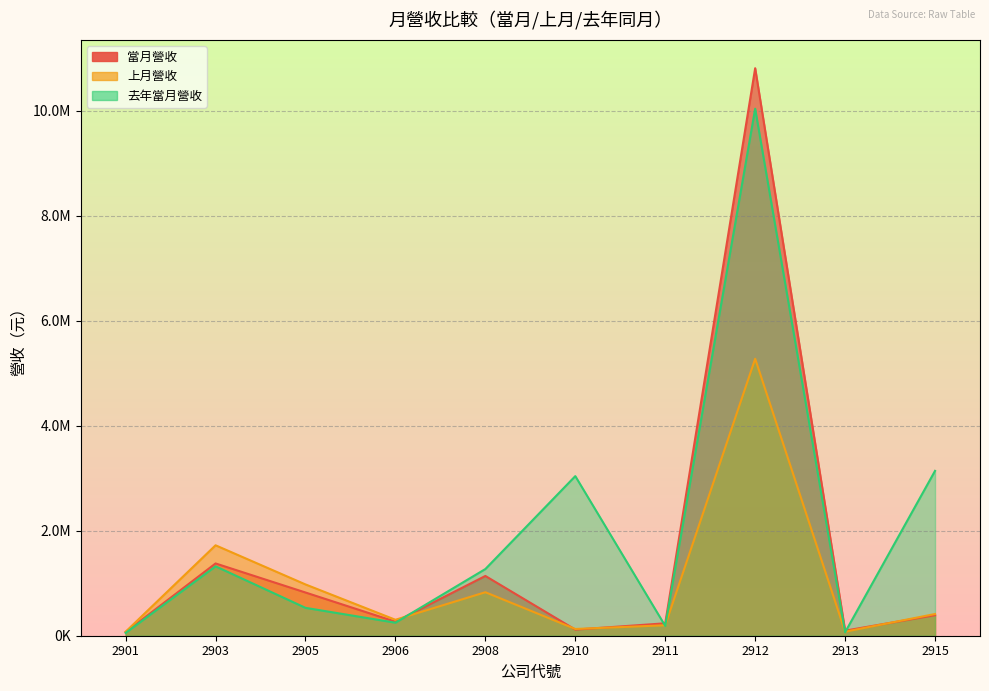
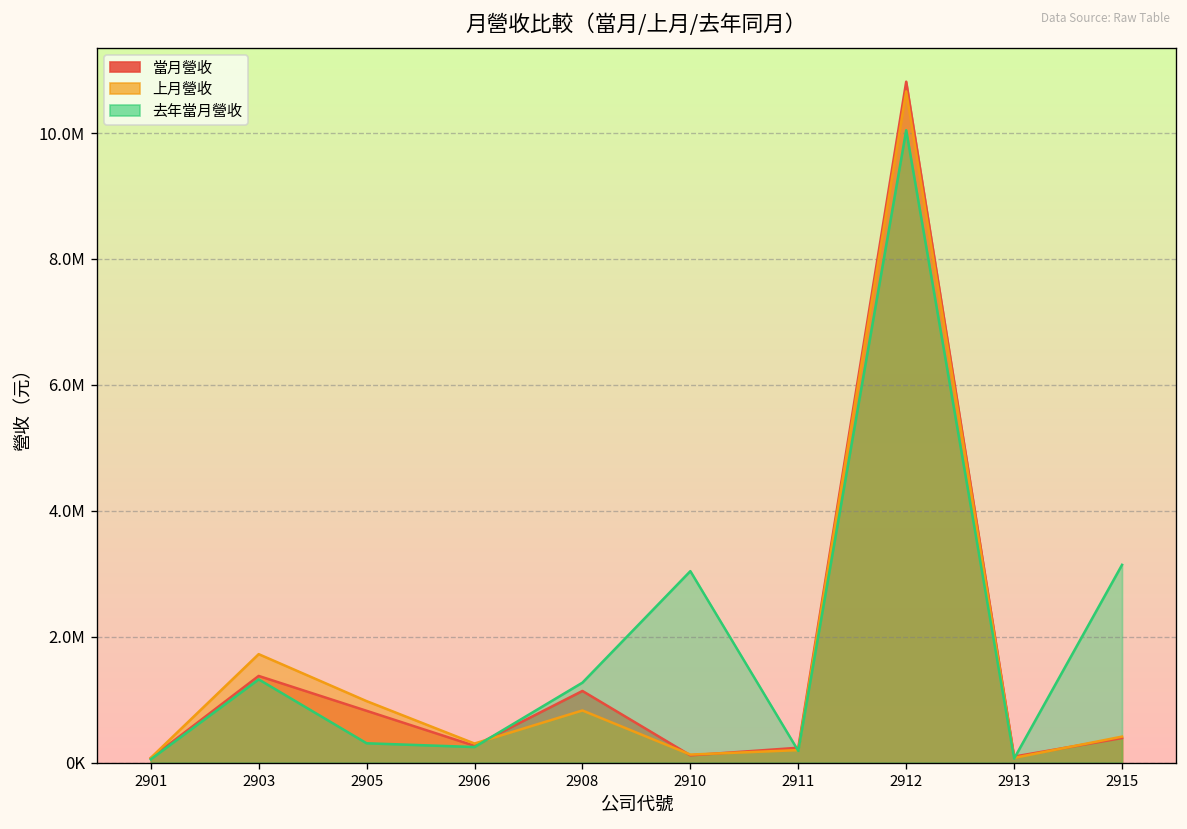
  {
    "當月營收": {
      "2903": 1400000,
      "2905": 800000,
      "2908": 1100000,
      "2912": 10800000
    },
    "上月營收": {
      "2903": 1700000,
      "2905": 1000000,
      "2908": 800000,
-     "2912": 5300000
+     "2912": 10700000
    },
    "去年當月營收": {
      "2903": 1300000,
-     "2905": 500000,
+     "2905": 300000,
      "2908": 1300000,
      "2910": 3000000,
      "2912": 10000000,
      "2915": 3100000
    }
  }
